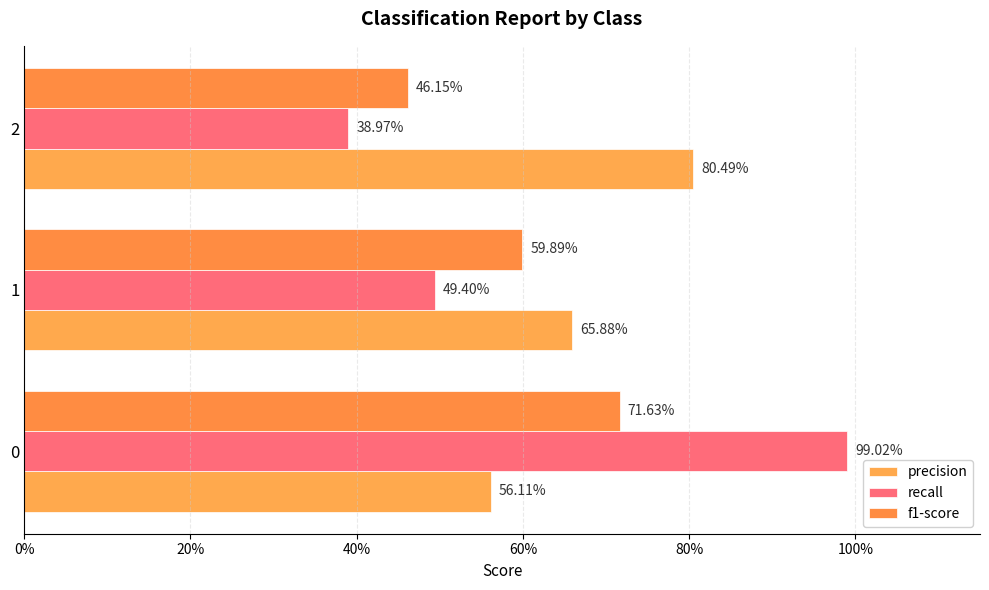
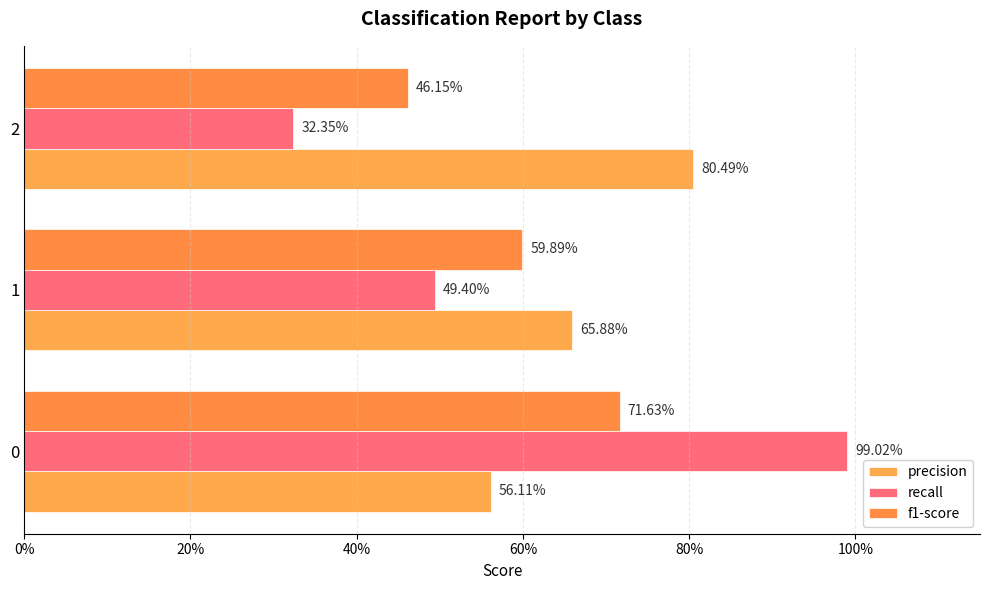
  {
    "recall": {
-     "2": "38.97%",
+     "2": "32.35%",
      "1": "49.40%",
      "0": "99.02%"
    }
  }
